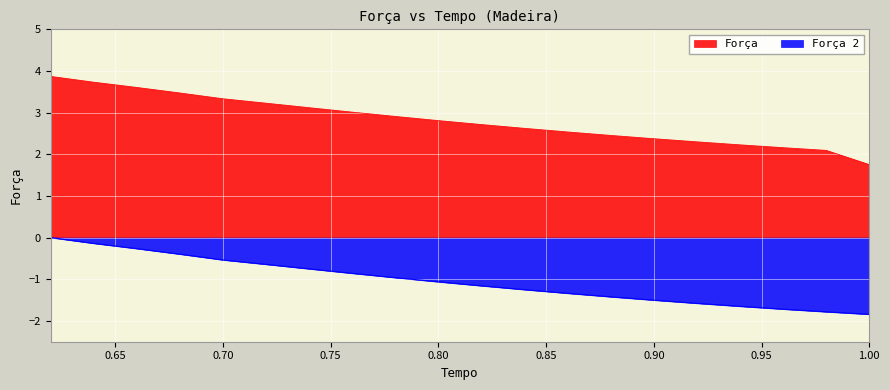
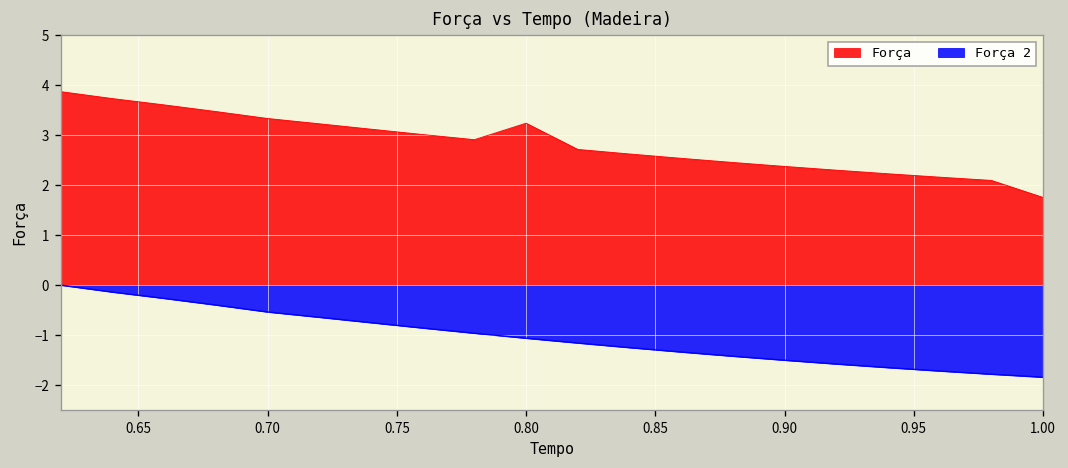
  {
    "Força": {
      "0.70": 3.3,
-     "0.80": 2.8,
+     "0.80": 3.2,
      "0.90": 2.4,
      "1.00": 1.8
    }
  }
